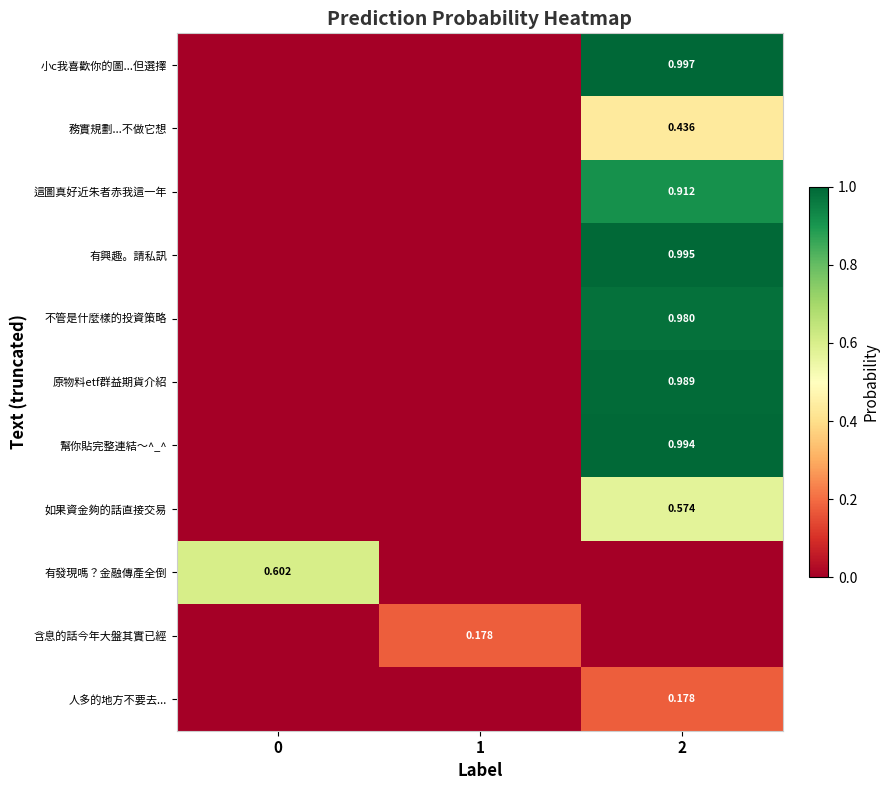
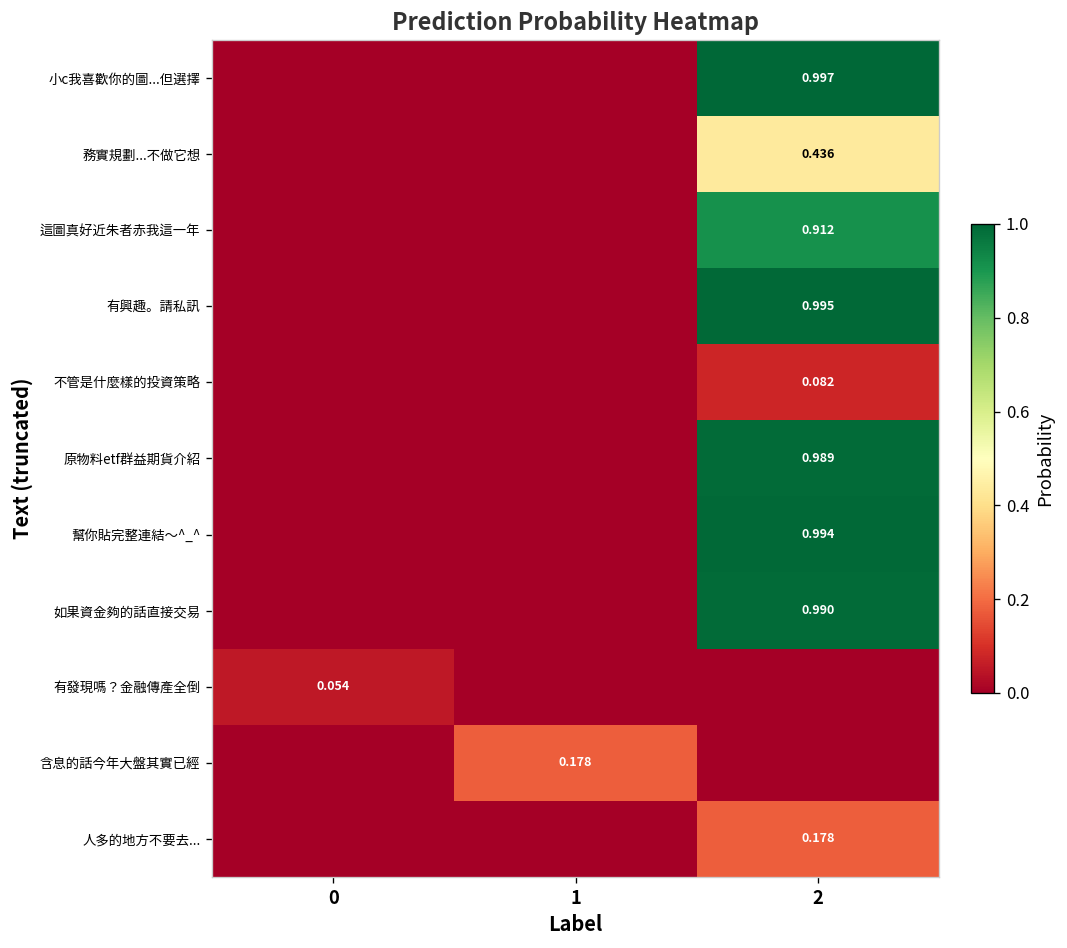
  {
    "小c我喜歡你的圖...但選擇": {
      "2": 0.997
    },
    "務實規劃...不做它想": {
      "2": 0.436
    },
    "這圖真好近朱者赤我這一年": {
      "2": 0.912
    },
    "有興趣。請私訊": {
      "2": 0.995
    },
    "不管是什麼樣的投資策略": {
-     "2": 0.980
+     "2": 0.082
    },
    "原物料etf群益期貨介紹": {
      "2": 0.989
    },
    "幫你貼完整連結～^_^": {
      "2": 0.994
    },
    "如果資金夠的話直接交易": {
-     "2": 0.574
+     "2": 0.990
    },
    "有發現嗎？金融傳產全倒": {
-     "0": 0.602
+     "0": 0.054
    },
    "含息的話今年大盤其實已經": {
      "1": 0.178
    },
    "人多的地方不要去...": {
      "2": 0.178
    }
  }
